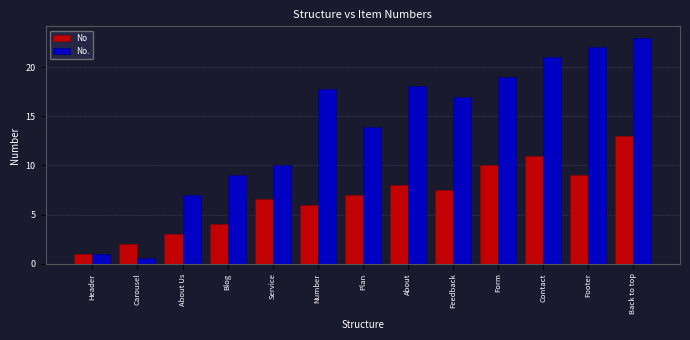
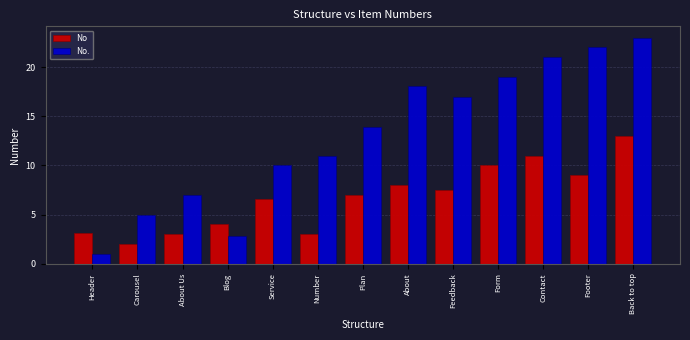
  {
    "No": {
-     "Header": 1,
+     "Header": 3,
      "Carousel": 2,
      "About Us": 3,
      "Blog": 4,
      "Service": 7,
-     "Number": 6,
+     "Number": 3,
      "Plan": 7,
      "About": 8,
      "Feedback": 8,
      "Form": 10,
      "Contact": 11,
      "Footer": 9,
      "Back to top": 13
    },
    "No.": {
      "Header": 1,
-     "Carousel": 1,
+     "Carousel": 5,
      "About Us": 7,
-     "Blog": 9,
+     "Blog": 3,
      "Service": 10,
-     "Number": 18,
+     "Number": 11,
      "Plan": 14,
      "About": 18,
      "Feedback": 17,
      "Form": 19,
      "Contact": 21,
      "Footer": 22,
      "Back to top": 23
    }
  }
